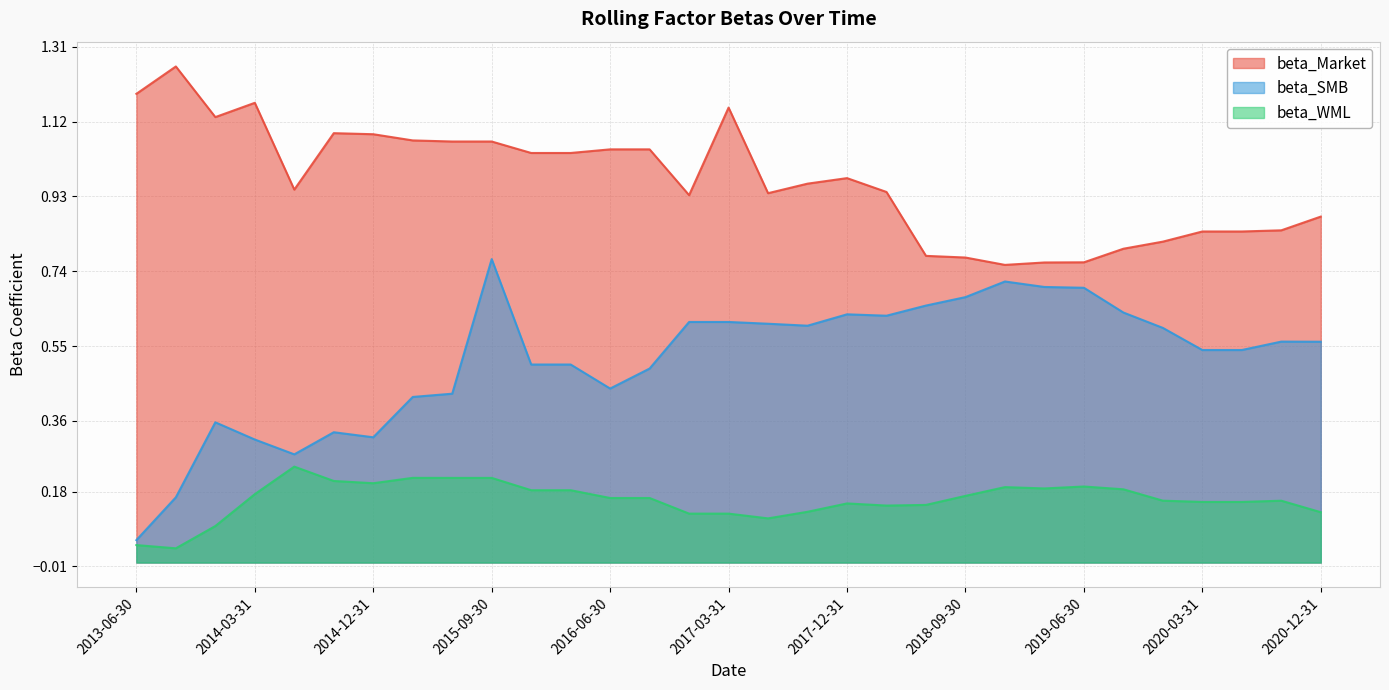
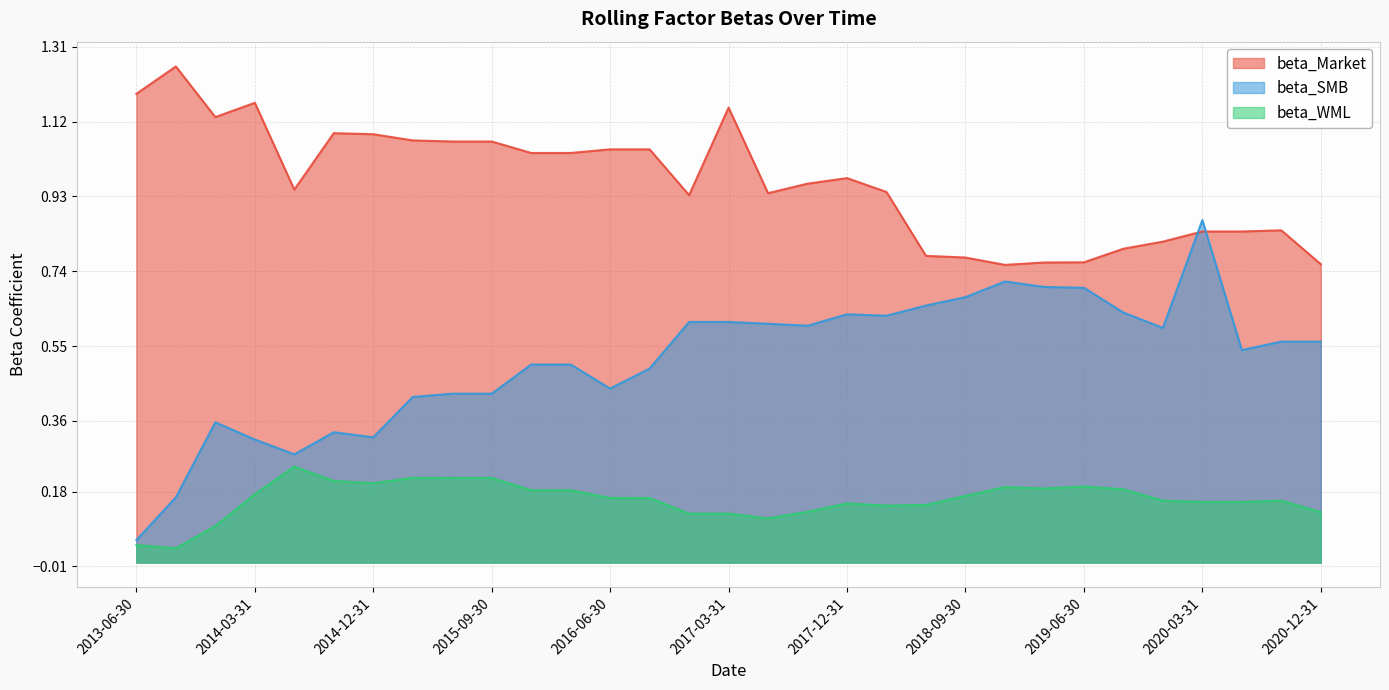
  {
    "beta_Market": {
      "2013-06-30": 1.19,
      "2014-03-31": 1.17,
      "2014-12-31": 1.09,
      "2015-09-30": 1.07,
      "2016-06-30": 1.05,
      "2017-03-31": 1.16,
      "2017-12-31": 0.98,
      "2018-09-30": 0.77,
      "2019-06-30": 0.76,
      "2020-03-31": 0.84,
-     "2020-12-31": 0.88
+     "2020-12-31": 0.76
    },
    "beta_SMB": {
      "2013-06-30": 0.06,
      "2014-03-31": 0.31,
      "2014-12-31": 0.32,
-     "2015-09-30": 0.77,
+     "2015-09-30": 0.43,
      "2016-06-30": 0.44,
      "2017-03-31": 0.61,
      "2017-12-31": 0.63,
      "2018-09-30": 0.67,
      "2019-06-30": 0.70,
-     "2020-03-31": 0.54,
+     "2020-03-31": 0.87,
      "2020-12-31": 0.56
    },
    "beta_WML": {
      "2013-06-30": 0.04,
      "2014-03-31": 0.17,
      "2014-12-31": 0.20,
      "2015-09-30": 0.22,
      "2016-06-30": 0.16,
      "2017-03-31": 0.12,
      "2017-12-31": 0.15,
      "2018-09-30": 0.17,
      "2019-06-30": 0.19,
      "2020-03-31": 0.15,
      "2020-12-31": 0.13
    }
  }
